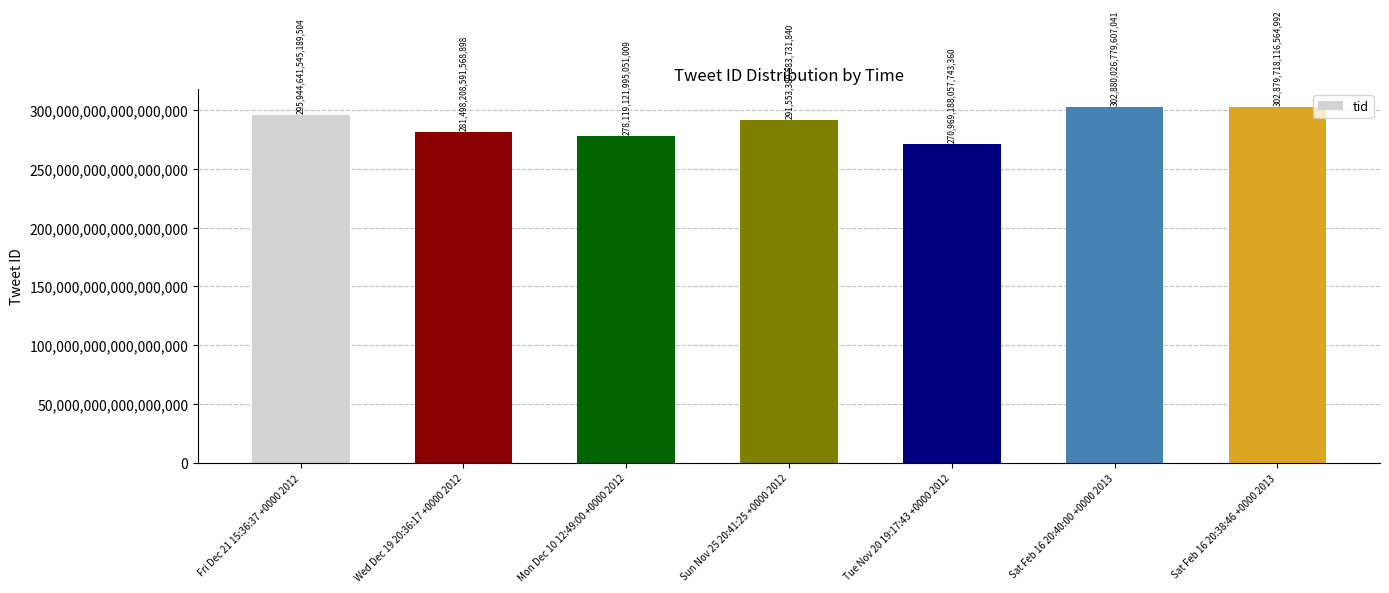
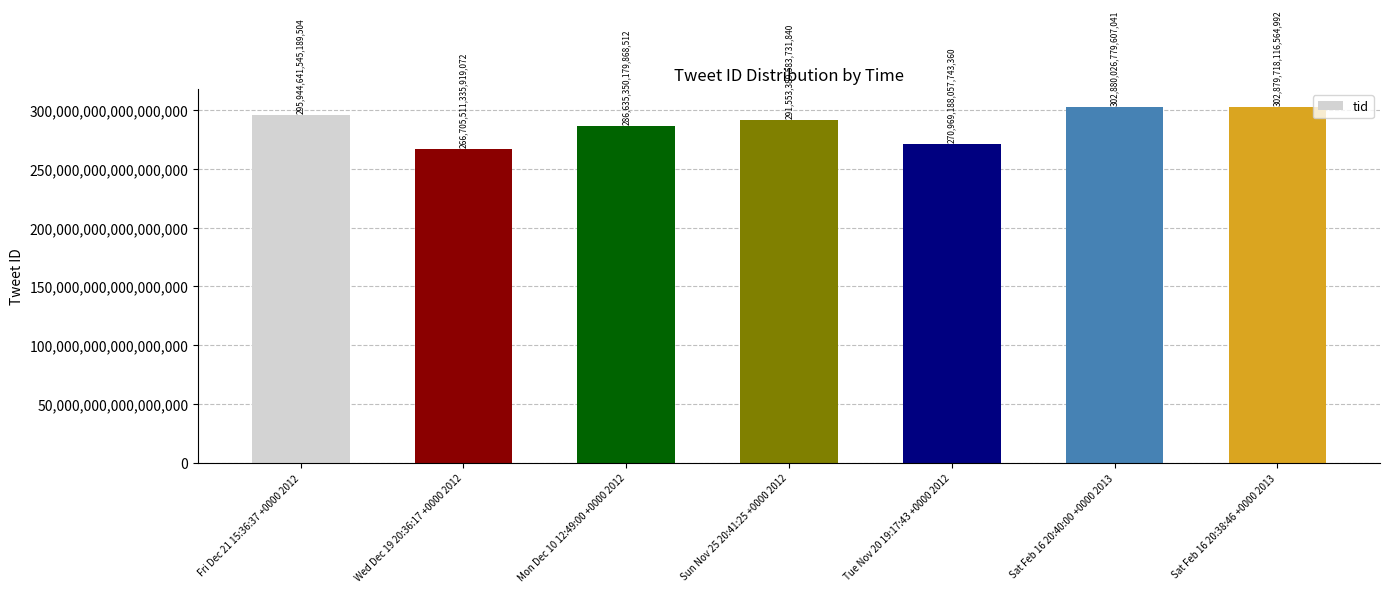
  {
    "Fri Dec 21 15:36:37 +0000 2012": "295,944,641,545,189,504",
-   "Wed Dec 19 20:36:17 +0000 2012": "281,498,208,591,568,898",
-   "Mon Dec 10 12:49:00 +0000 2012": "278,119,121,995,051,009",
+   "Wed Dec 19 20:36:17 +0000 2012": "266,705,511,335,919,072",
+   "Mon Dec 10 12:49:00 +0000 2012": "286,635,350,179,868,512",
    "Sun Nov 25 20:41:25 +0000 2012": "291,553,389,583,731,840",
    "Tue Nov 20 19:17:43 +0000 2012": "270,969,188,057,743,360",
    "Sat Feb 16 20:40:00 +0000 2013": "302,880,026,779,607,041",
    "Sat Feb 16 20:38:46 +0000 2013": "302,879,718,116,564,992"
  }
